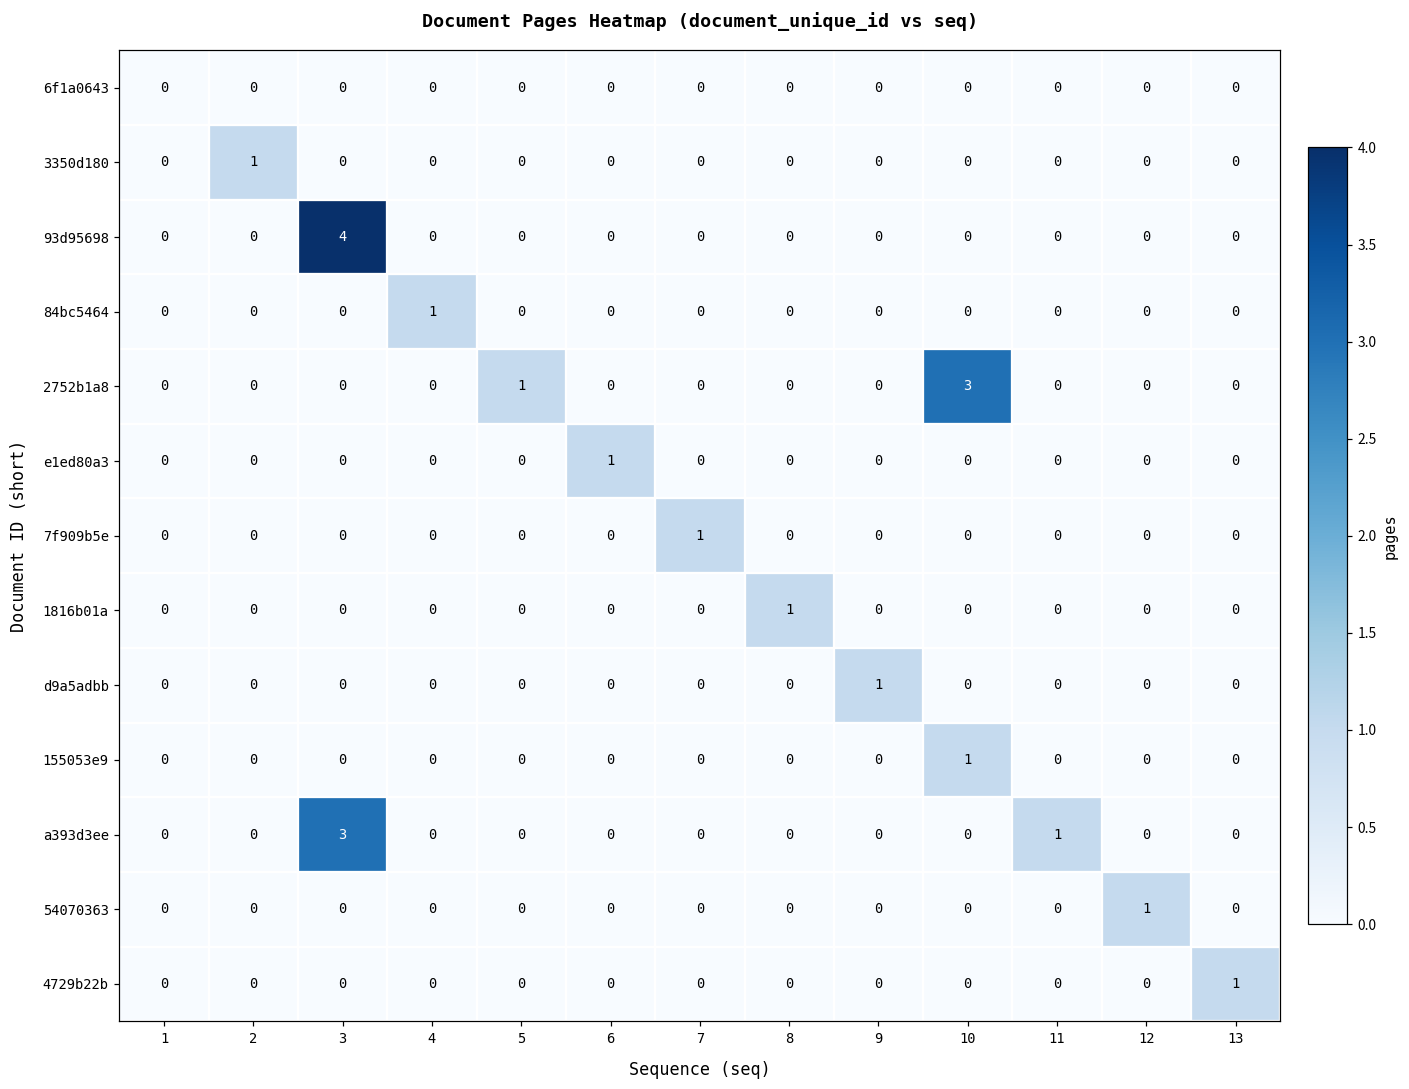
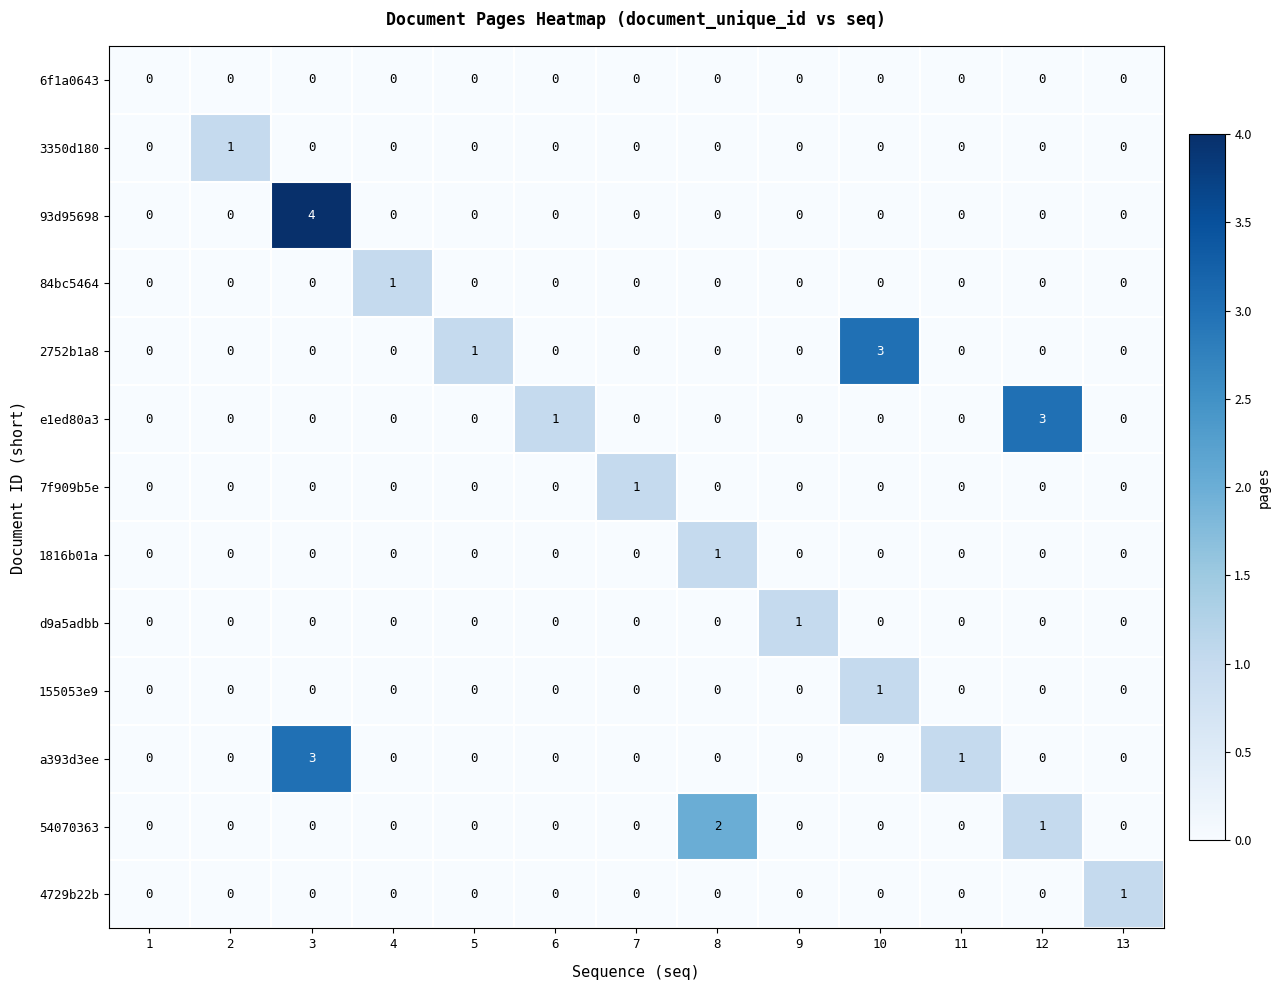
  {
    "6f1a0643": {
      "1": 0,
      "2": 0,
      "3": 0,
      "4": 0,
      "5": 0,
      "6": 0,
      "7": 0,
      "8": 0,
      "9": 0,
      "10": 0,
      "11": 0,
      "12": 0,
      "13": 0
    },
    "3350d180": {
      "1": 0,
      "2": 1,
      "3": 0,
      "4": 0,
      "5": 0,
      "6": 0,
      "7": 0,
      "8": 0,
      "9": 0,
      "10": 0,
      "11": 0,
      "12": 0,
      "13": 0
    },
    "93d95698": {
      "1": 0,
      "2": 0,
      "3": 4,
      "4": 0,
      "5": 0,
      "6": 0,
      "7": 0,
      "8": 0,
      "9": 0,
      "10": 0,
      "11": 0,
      "12": 0,
      "13": 0
    },
    "84bc5464": {
      "1": 0,
      "2": 0,
      "3": 0,
      "4": 1,
      "5": 0,
      "6": 0,
      "7": 0,
      "8": 0,
      "9": 0,
      "10": 0,
      "11": 0,
      "12": 0,
      "13": 0
    },
    "2752b1a8": {
      "1": 0,
      "2": 0,
      "3": 0,
      "4": 0,
      "5": 1,
      "6": 0,
      "7": 0,
      "8": 0,
      "9": 0,
      "10": 3,
      "11": 0,
      "12": 0,
      "13": 0
    },
    "e1ed80a3": {
      "1": 0,
      "2": 0,
      "3": 0,
      "4": 0,
      "5": 0,
      "6": 1,
      "7": 0,
      "8": 0,
      "9": 0,
      "10": 0,
      "11": 0,
-     "12": 0,
+     "12": 3,
      "13": 0
    },
    "7f909b5e": {
      "1": 0,
      "2": 0,
      "3": 0,
      "4": 0,
      "5": 0,
      "6": 0,
      "7": 1,
      "8": 0,
      "9": 0,
      "10": 0,
      "11": 0,
      "12": 0,
      "13": 0
    },
    "1816b01a": {
      "1": 0,
      "2": 0,
      "3": 0,
      "4": 0,
      "5": 0,
      "6": 0,
      "7": 0,
      "8": 1,
      "9": 0,
      "10": 0,
      "11": 0,
      "12": 0,
      "13": 0
    },
    "d9a5adbb": {
      "1": 0,
      "2": 0,
      "3": 0,
      "4": 0,
      "5": 0,
      "6": 0,
      "7": 0,
      "8": 0,
      "9": 1,
      "10": 0,
      "11": 0,
      "12": 0,
      "13": 0
    },
    "155053e9": {
      "1": 0,
      "2": 0,
      "3": 0,
      "4": 0,
      "5": 0,
      "6": 0,
      "7": 0,
      "8": 0,
      "9": 0,
      "10": 1,
      "11": 0,
      "12": 0,
      "13": 0
    },
    "a393d3ee": {
      "1": 0,
      "2": 0,
      "3": 3,
      "4": 0,
      "5": 0,
      "6": 0,
      "7": 0,
      "8": 0,
      "9": 0,
      "10": 0,
      "11": 1,
      "12": 0,
      "13": 0
    },
    "54070363": {
      "1": 0,
      "2": 0,
      "3": 0,
      "4": 0,
      "5": 0,
      "6": 0,
      "7": 0,
-     "8": 0,
+     "8": 2,
      "9": 0,
      "10": 0,
      "11": 0,
      "12": 1,
      "13": 0
    },
    "4729b22b": {
      "1": 0,
      "2": 0,
      "3": 0,
      "4": 0,
      "5": 0,
      "6": 0,
      "7": 0,
      "8": 0,
      "9": 0,
      "10": 0,
      "11": 0,
      "12": 0,
      "13": 1
    }
  }
